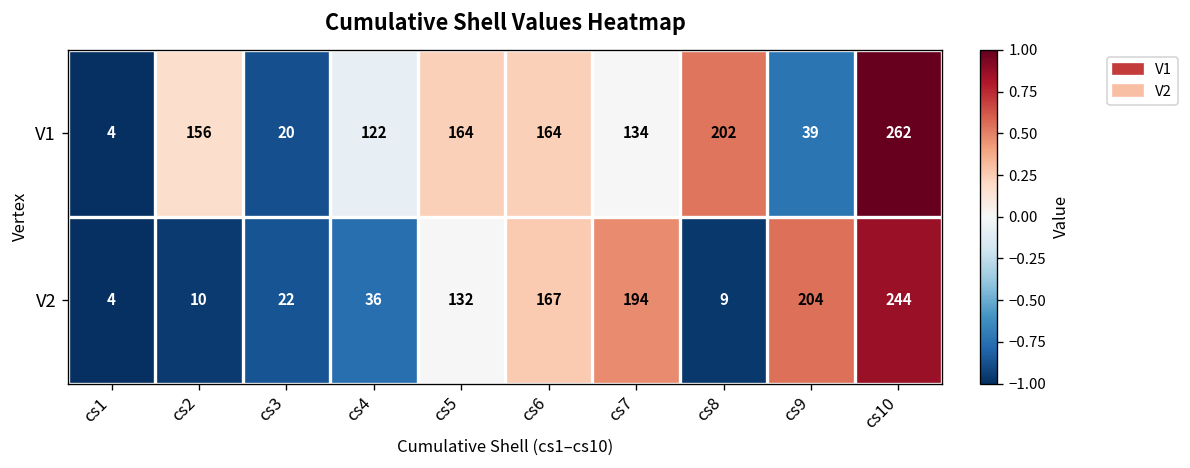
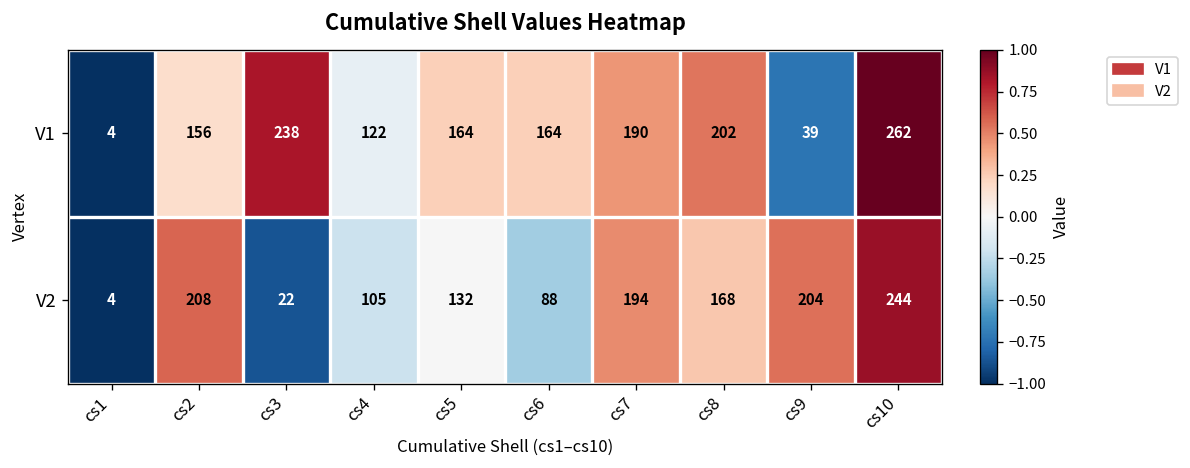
  {
    "V1": {
      "cs1": 4,
      "cs2": 156,
-     "cs3": 20,
+     "cs3": 238,
      "cs4": 122,
      "cs5": 164,
      "cs6": 164,
-     "cs7": 134,
+     "cs7": 190,
      "cs8": 202,
      "cs9": 39,
      "cs10": 262
    },
    "V2": {
      "cs1": 4,
-     "cs2": 10,
+     "cs2": 208,
      "cs3": 22,
-     "cs4": 36,
+     "cs4": 105,
      "cs5": 132,
-     "cs6": 167,
+     "cs6": 88,
      "cs7": 194,
-     "cs8": 9,
+     "cs8": 168,
      "cs9": 204,
      "cs10": 244
    }
  }
